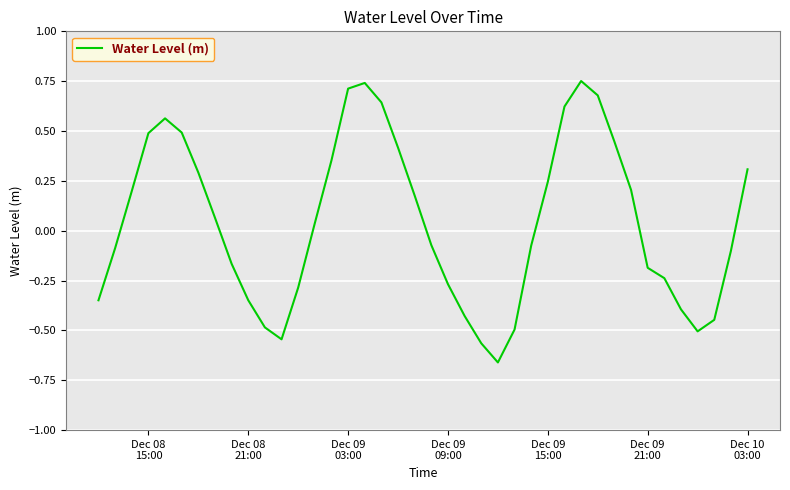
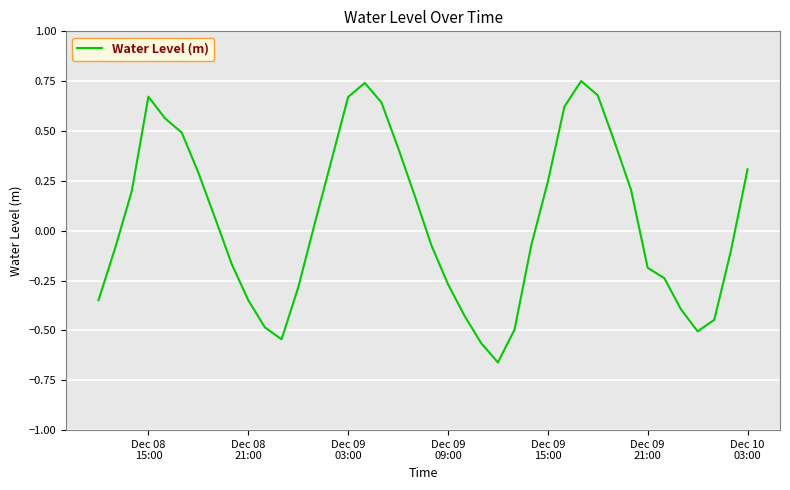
  {
-   "Dec 08 15:00": 0.49,
+   "Dec 08 15:00": 0.67,
    "Dec 08 21:00": -0.35,
-   "Dec 09 03:00": 0.71,
+   "Dec 09 03:00": 0.67,
    "Dec 09 09:00": -0.27,
    "Dec 09 15:00": 0.25,
    "Dec 09 21:00": -0.19,
    "Dec 10 03:00": 0.31
  }
